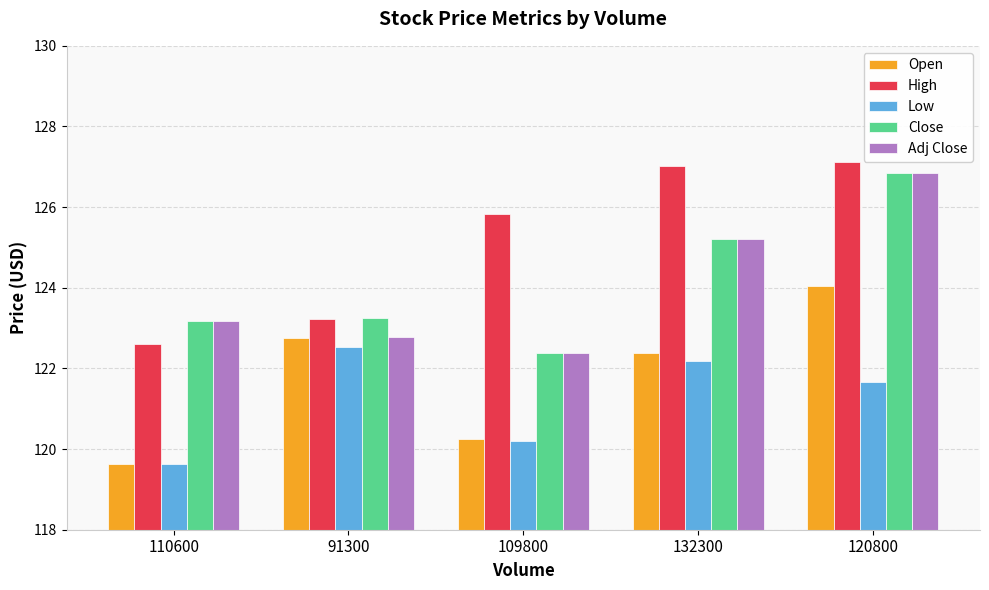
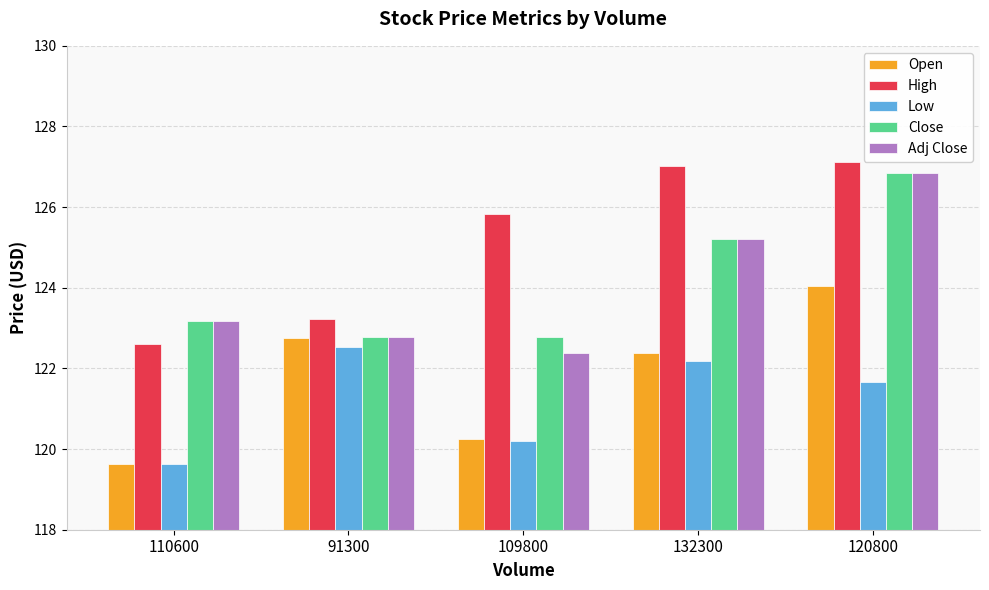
  {
    "Open": {
      "110600": 119.6,
      "91300": 122.8,
      "109800": 120.3,
      "132300": 122.4,
      "120800": 124.1
    },
    "High": {
      "110600": 122.6,
      "91300": 123.2,
      "109800": 125.8,
      "132300": 127.0,
      "120800": 127.1
    },
    "Low": {
      "110600": 119.6,
      "91300": 122.5,
      "109800": 120.2,
      "132300": 122.2,
      "120800": 121.7
    },
    "Close": {
      "110600": 123.2,
-     "91300": 123.3,
-     "109800": 122.4,
+     "91300": 122.8,
+     "109800": 122.8,
      "132300": 125.2,
      "120800": 126.8
    },
    "Adj Close": {
      "110600": 123.2,
      "91300": 122.8,
      "109800": 122.4,
      "132300": 125.2,
      "120800": 126.8
    }
  }
